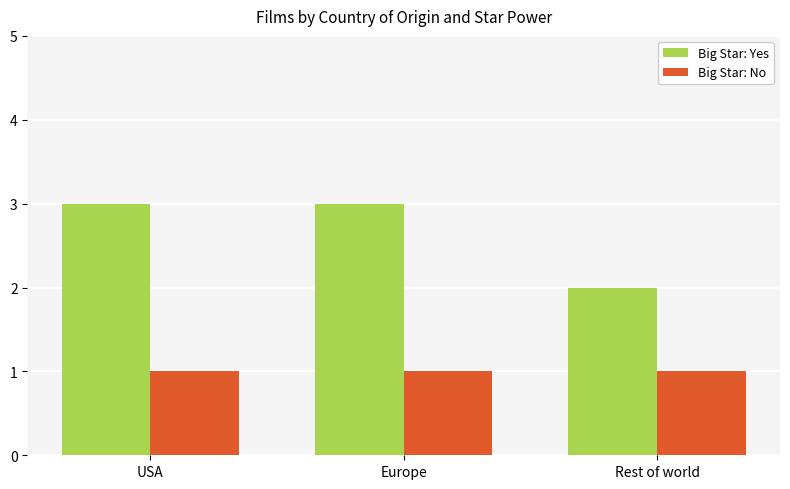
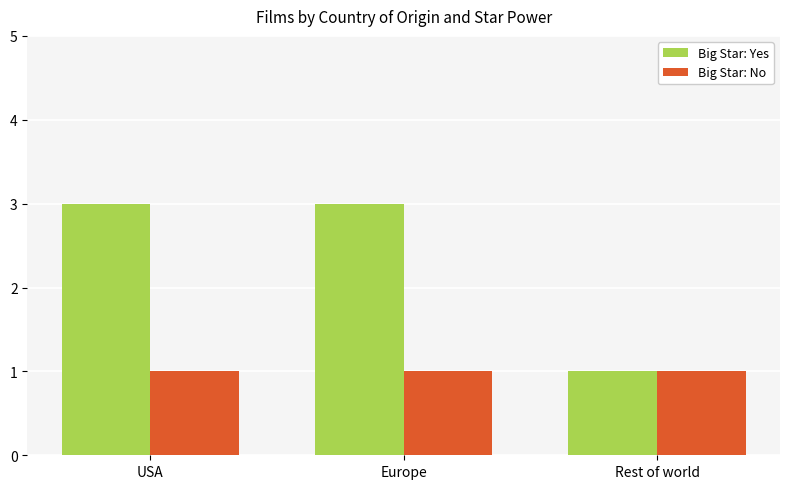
  {
    "Big Star: Yes": {
      "USA": 3,
      "Europe": 3,
-     "Rest of world": 2
+     "Rest of world": 1
    },
    "Big Star: No": {
      "USA": 1,
      "Europe": 1,
      "Rest of world": 1
    }
  }
